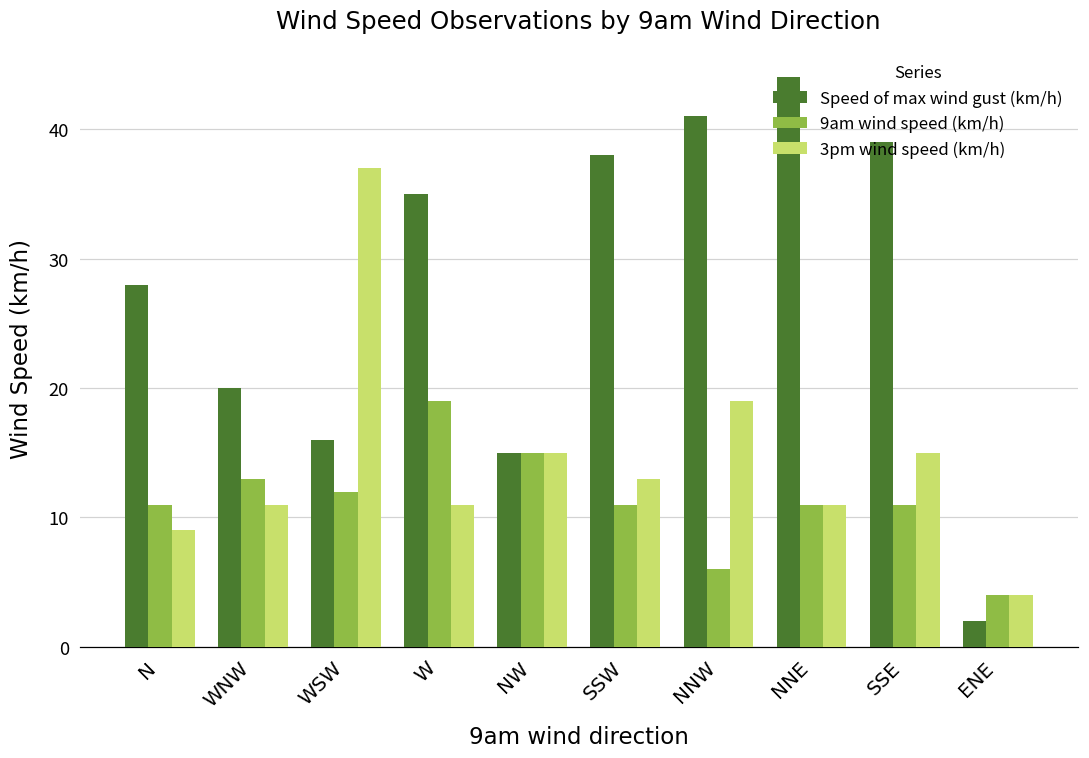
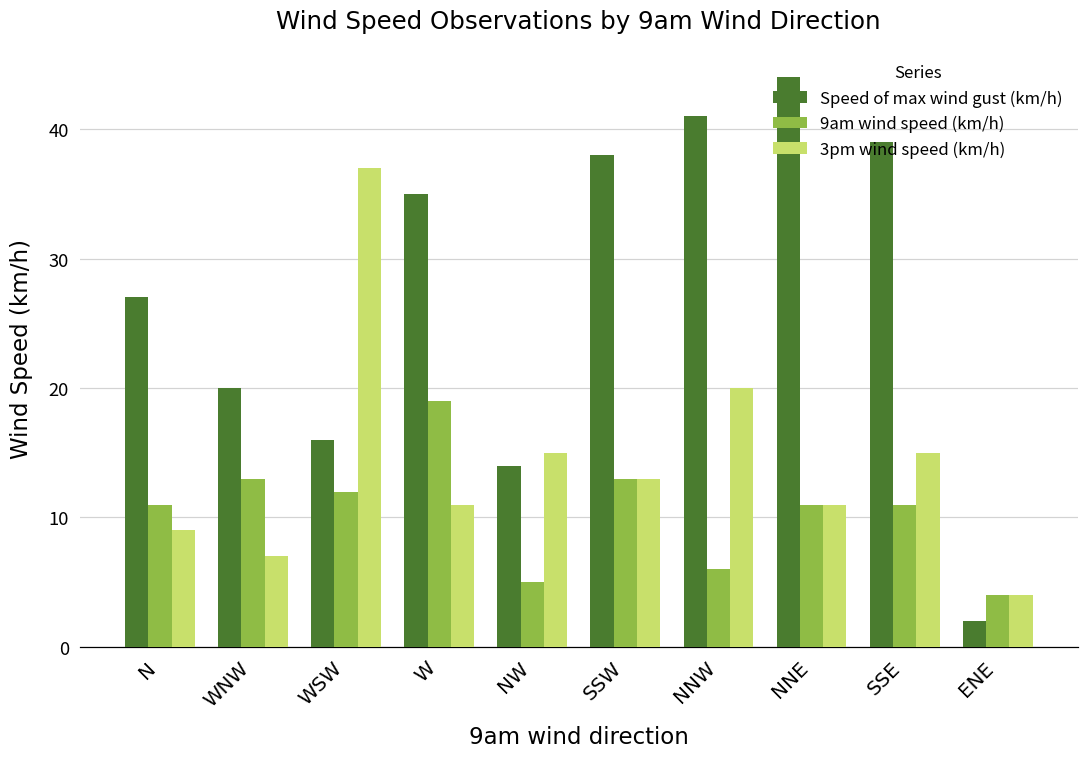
  {
    "Speed of max wind gust (km/h)": {
-     "N": 28,
+     "N": 27,
      "WNW": 20,
      "WSW": 16,
      "W": 35,
-     "NW": 15,
+     "NW": 14,
      "SSW": 38,
      "NNW": 41,
      "NNE": 44,
      "SSE": 39,
      "ENE": 2
    },
    "9am wind speed (km/h)": {
      "N": 11,
      "WNW": 13,
      "WSW": 12,
      "W": 19,
-     "NW": 15,
-     "SSW": 11,
+     "NW": 5,
+     "SSW": 13,
      "NNW": 6,
      "NNE": 11,
      "SSE": 11,
      "ENE": 4
    },
    "3pm wind speed (km/h)": {
      "N": 9,
-     "WNW": 11,
+     "WNW": 7,
      "WSW": 37,
      "W": 11,
      "NW": 15,
      "SSW": 13,
-     "NNW": 19,
+     "NNW": 20,
      "NNE": 11,
      "SSE": 15,
      "ENE": 4
    }
  }
